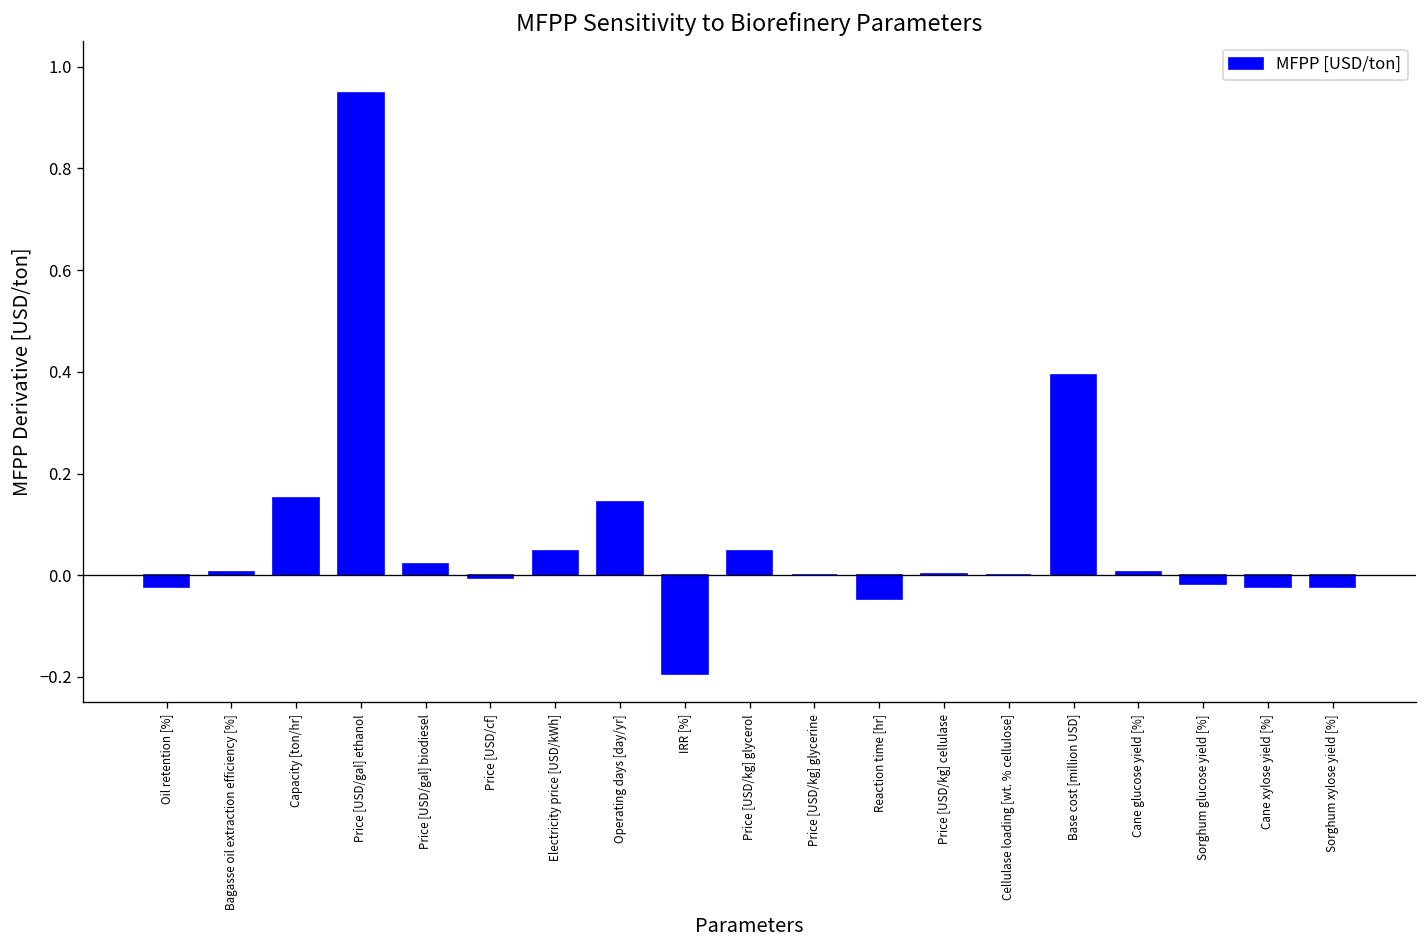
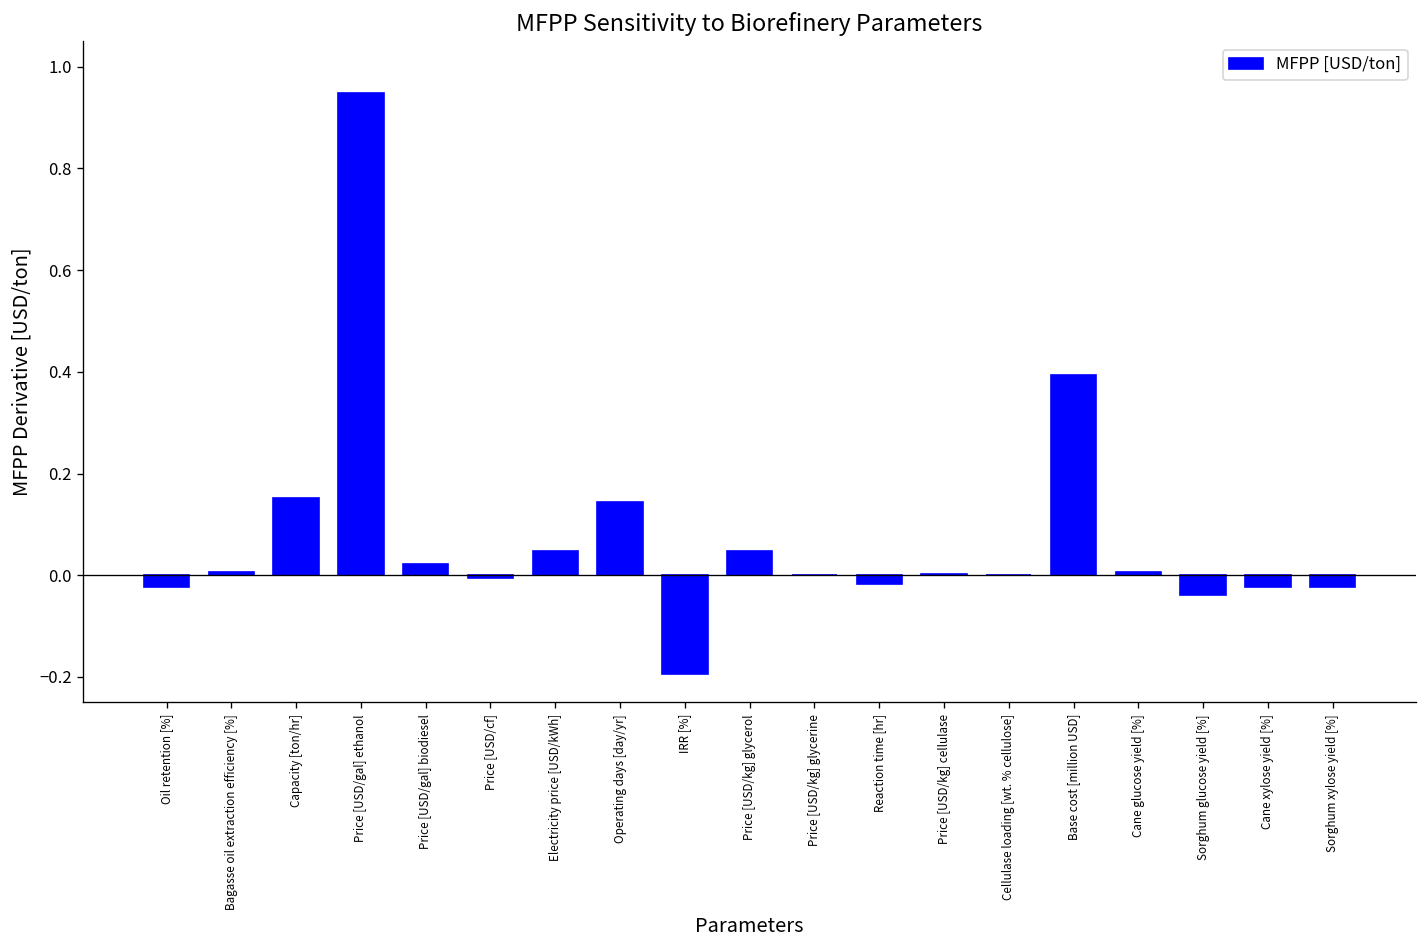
  {
    "Oil retention [%]": -0.02,
    "Bagasse oil extraction efficiency [%]": 0.01,
    "Capacity [ton/hr]": 0.15,
    "Price [USD/gal] ethanol": 0.95,
    "Price [USD/gal] biodiesel": 0.02,
    "Electricity price [USD/kWh]": 0.05,
    "Operating days [day/yr]": 0.14,
    "IRR [%]": -0.19,
    "Price [USD/kg] glycerol": 0.05,
-   "Reaction time [hr]": -0.05,
+   "Reaction time [hr]": -0.02,
    "Base cost [million USD]": 0.39,
    "Cane glucose yield [%]": 0.01,
-   "Sorghum glucose yield [%]": -0.02,
+   "Sorghum glucose yield [%]": -0.04,
    "Cane xylose yield [%]": -0.02,
    "Sorghum xylose yield [%]": -0.02
  }
